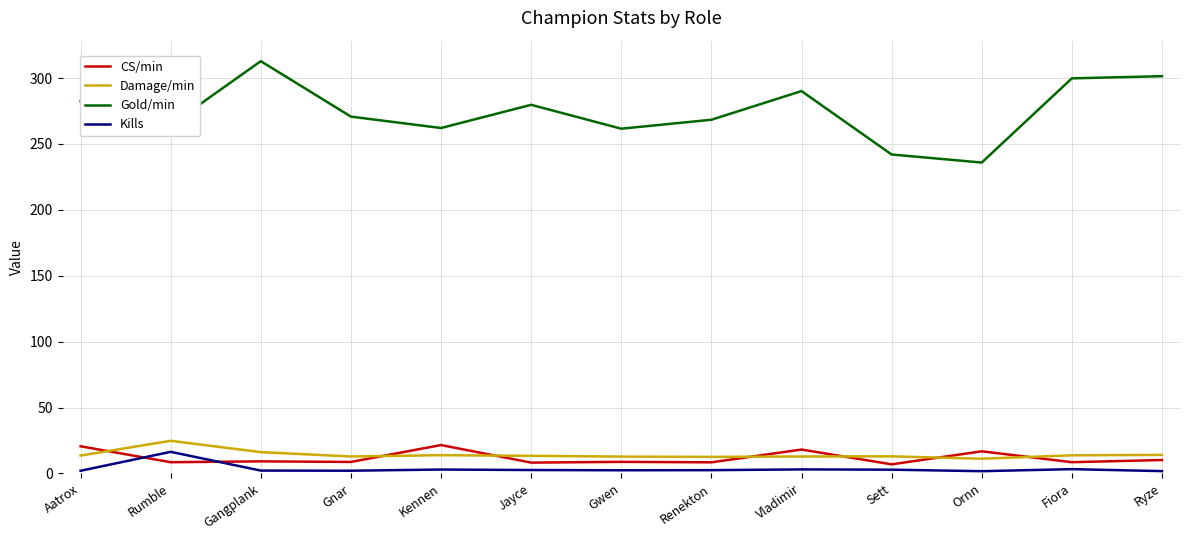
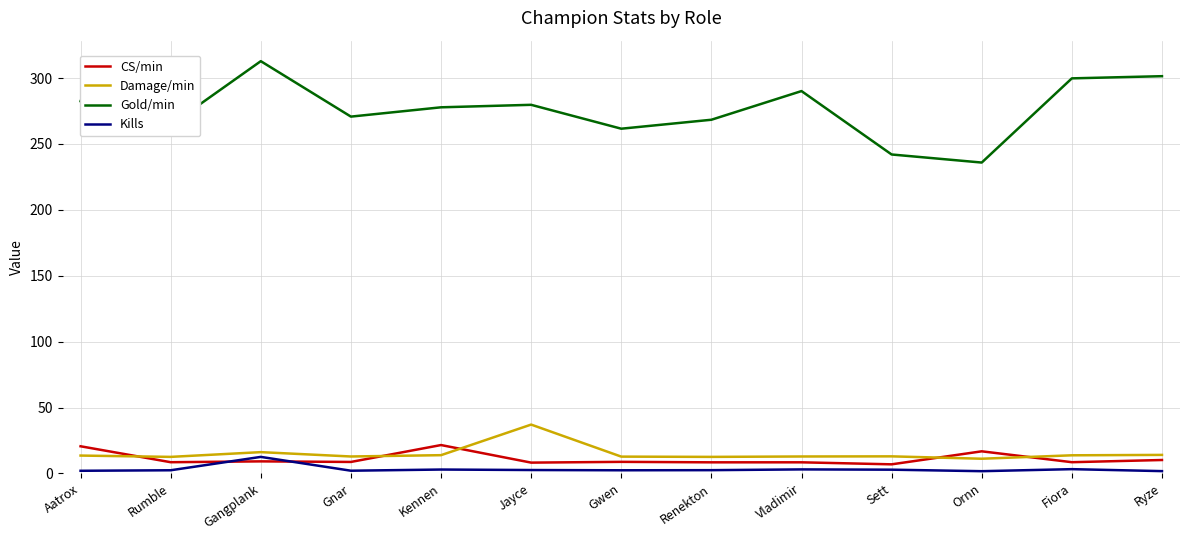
  {
    "CS/min": {
      "Aatrox": 21,
      "Rumble": 9,
      "Gangplank": 9,
      "Gnar": 9,
      "Kennen": 22,
      "Jayce": 8,
      "Gwen": 9,
      "Renekton": 8,
-     "Vladimir": 18,
+     "Vladimir": 8,
      "Sett": 7,
      "Ornn": 17,
      "Fiora": 9,
      "Ryze": 10
    },
    "Damage/min": {
      "Aatrox": 14,
-     "Rumble": 25,
+     "Rumble": 13,
      "Gangplank": 16,
      "Gnar": 13,
      "Kennen": 14,
-     "Jayce": 13,
+     "Jayce": 37,
      "Gwen": 13,
      "Renekton": 13,
      "Vladimir": 13,
      "Sett": 13,
      "Ornn": 11,
      "Fiora": 14,
      "Ryze": 14
    },
    "Gold/min": {
      "Gangplank": 313,
      "Gnar": 271,
-     "Kennen": 262,
+     "Kennen": 278,
      "Jayce": 280,
      "Gwen": 262,
      "Renekton": 268,
      "Vladimir": 290,
      "Sett": 242,
      "Ornn": 236,
      "Fiora": 300,
      "Ryze": 301
    },
    "Kills": {
      "Aatrox": 2,
-     "Rumble": 16,
-     "Gangplank": 2,
+     "Rumble": 2,
+     "Gangplank": 13,
      "Gnar": 2,
      "Kennen": 3,
      "Jayce": 3,
      "Gwen": 2,
      "Renekton": 3,
      "Vladimir": 3,
      "Sett": 3,
      "Ornn": 2,
      "Fiora": 3,
      "Ryze": 2
    }
  }
